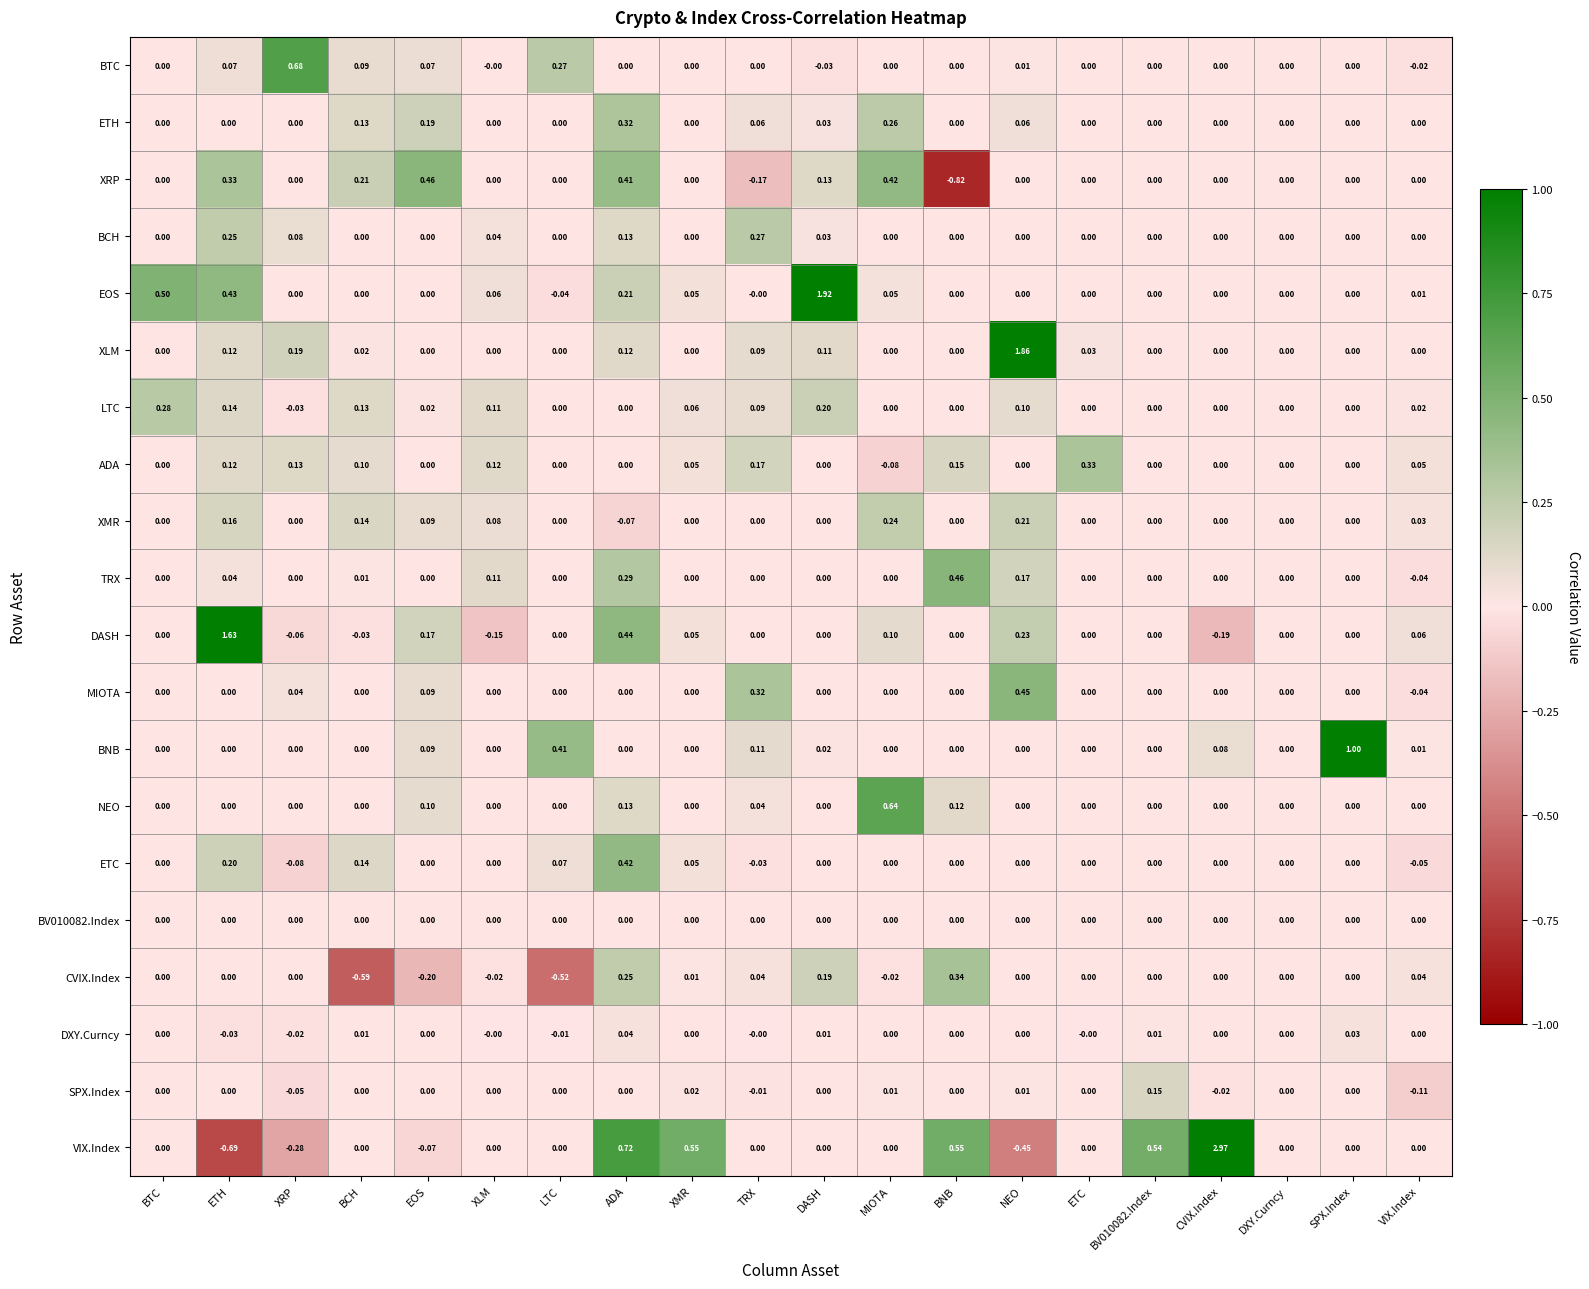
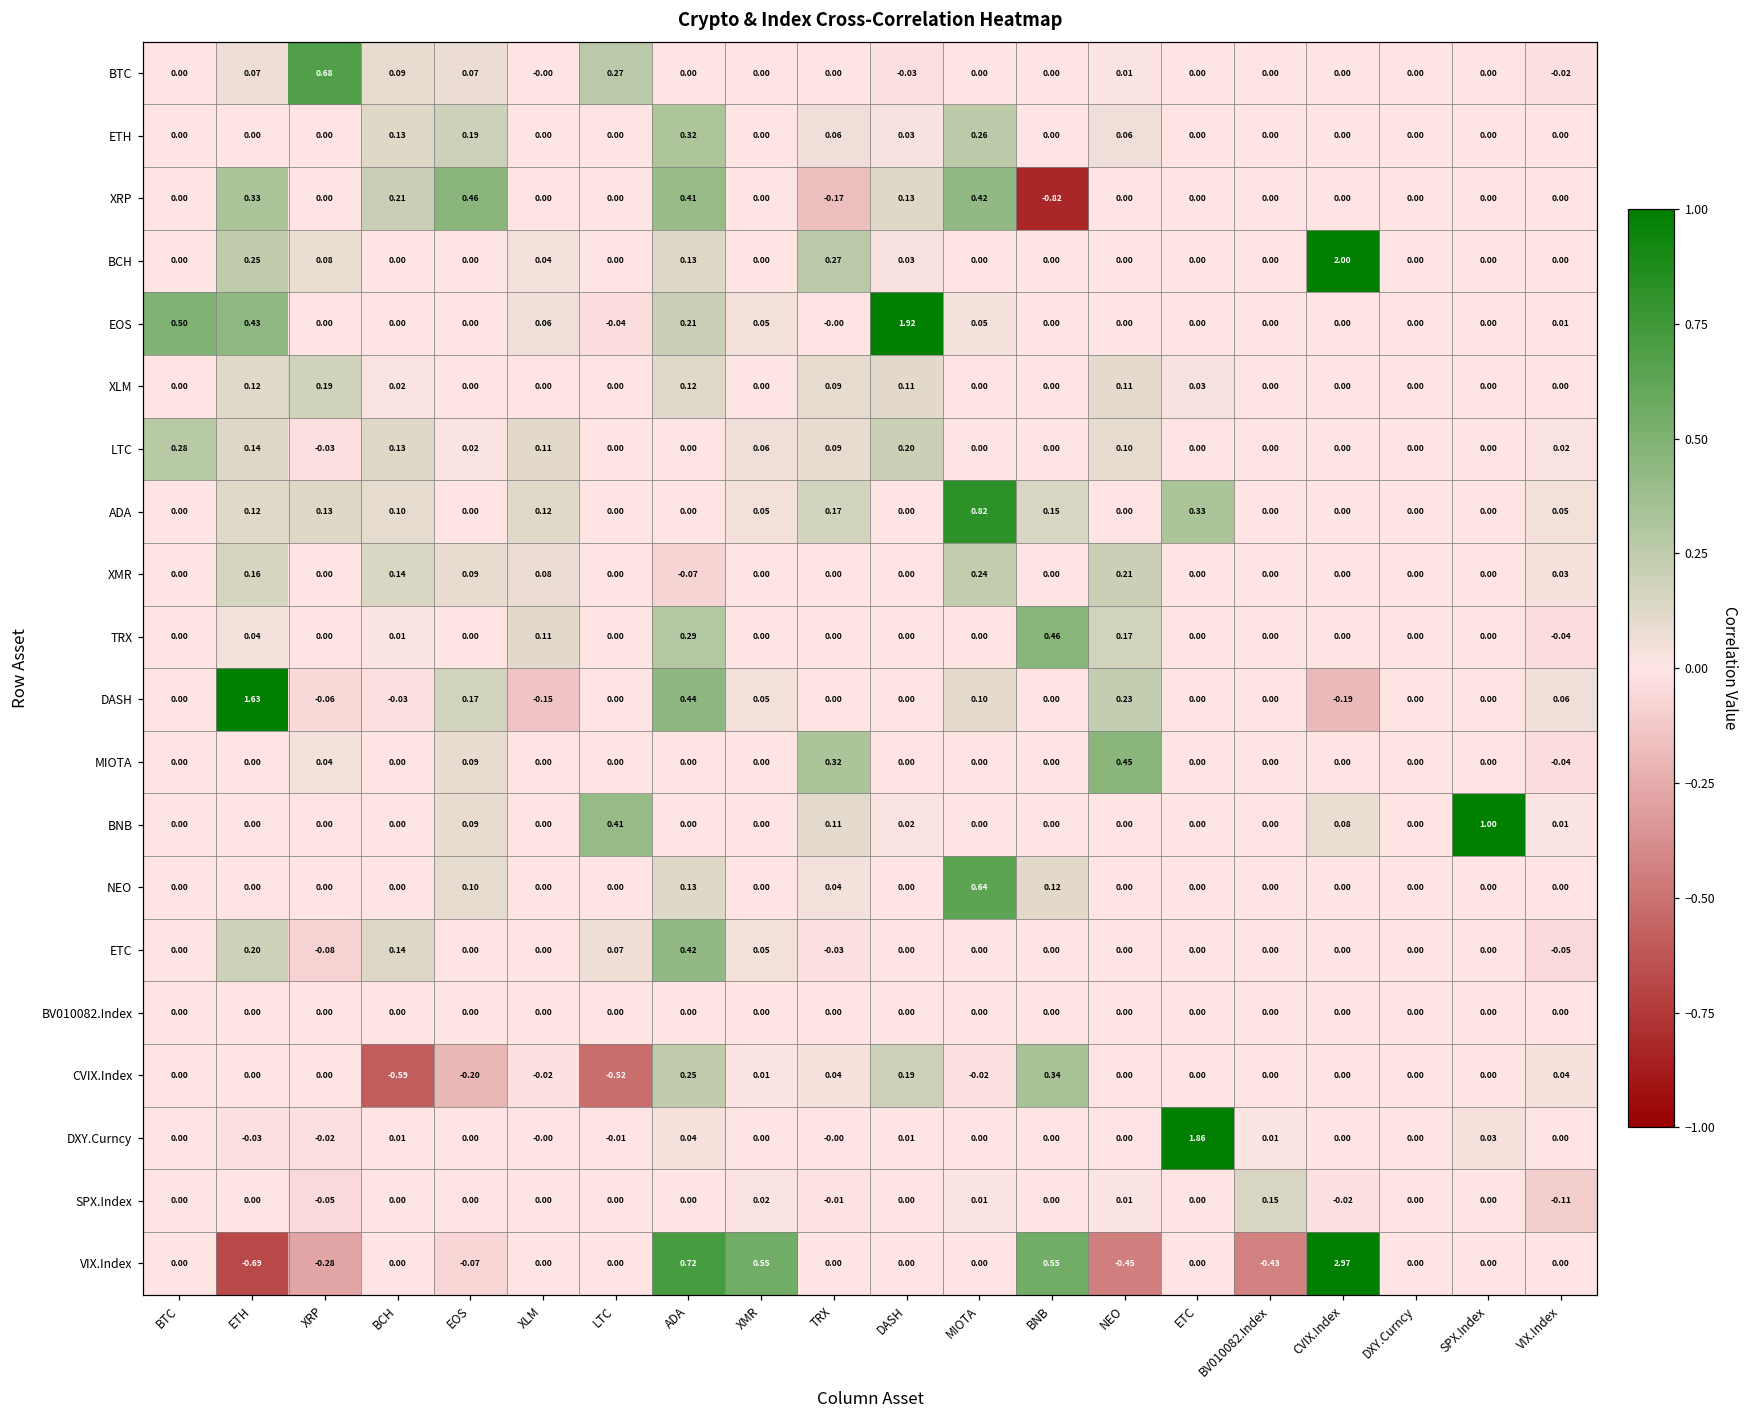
  {
    "BCH": {
      "BTC": 0.00,
      "ETH": 0.25,
      "XRP": 0.08,
      "BCH": 0.00,
      "EOS": 0.00,
      "XLM": 0.04,
      "LTC": 0.00,
      "ADA": 0.13,
      "XMR": 0.00,
      "TRX": 0.27,
      "DASH": 0.03,
      "MIOTA": 0.00,
      "BNB": 0.00,
      "NEO": 0.00,
      "ETC": 0.00,
      "BV010082.Index": 0.00,
-     "CVIX.Index": 0.00,
+     "CVIX.Index": 2.00,
      "DXY.Curncy": 0.00,
      "SPX.Index": 0.00,
      "VIX.Index": 0.00
    },
    "XLM": {
      "BTC": 0.00,
      "ETH": 0.12,
      "XRP": 0.19,
      "BCH": 0.02,
      "EOS": 0.00,
      "XLM": 0.00,
      "LTC": 0.00,
      "ADA": 0.12,
      "XMR": 0.00,
      "TRX": 0.09,
      "DASH": 0.11,
      "MIOTA": 0.00,
      "BNB": 0.00,
-     "NEO": 1.86,
+     "NEO": 0.11,
      "ETC": 0.03,
      "BV010082.Index": 0.00,
      "CVIX.Index": 0.00,
      "DXY.Curncy": 0.00,
      "SPX.Index": 0.00,
      "VIX.Index": 0.00
    },
    "ADA": {
      "BTC": 0.00,
      "ETH": 0.12,
      "XRP": 0.13,
      "BCH": 0.10,
      "EOS": 0.00,
      "XLM": 0.12,
      "LTC": 0.00,
      "ADA": 0.00,
      "XMR": 0.05,
      "TRX": 0.17,
      "DASH": 0.00,
-     "MIOTA": -0.08,
+     "MIOTA": 0.82,
      "BNB": 0.15,
      "NEO": 0.00,
      "ETC": 0.33,
      "BV010082.Index": 0.00,
      "CVIX.Index": 0.00,
      "DXY.Curncy": 0.00,
      "SPX.Index": 0.00,
      "VIX.Index": 0.05
    },
    "DXY.Curncy": {
      "BTC": 0.00,
      "ETH": -0.03,
      "XRP": -0.02,
      "BCH": 0.01,
      "EOS": 0.00,
      "XLM": -0.00,
      "LTC": -0.01,
      "ADA": 0.04,
      "XMR": 0.00,
      "TRX": -0.00,
      "DASH": 0.01,
      "MIOTA": 0.00,
      "BNB": 0.00,
      "NEO": 0.00,
-     "ETC": -0.00,
+     "ETC": 1.86,
      "BV010082.Index": 0.01,
      "CVIX.Index": 0.00,
      "DXY.Curncy": 0.00,
      "SPX.Index": 0.03,
      "VIX.Index": 0.00
    },
    "VIX.Index": {
      "BTC": 0.00,
      "ETH": -0.69,
      "XRP": -0.28,
      "BCH": 0.00,
      "EOS": -0.07,
      "XLM": 0.00,
      "LTC": 0.00,
      "ADA": 0.72,
      "XMR": 0.55,
      "TRX": 0.00,
      "DASH": 0.00,
      "MIOTA": 0.00,
      "BNB": 0.55,
      "NEO": -0.45,
      "ETC": 0.00,
-     "BV010082.Index": 0.54,
+     "BV010082.Index": -0.43,
      "CVIX.Index": 2.97,
      "DXY.Curncy": 0.00,
      "SPX.Index": 0.00,
      "VIX.Index": 0.00
    }
  }
